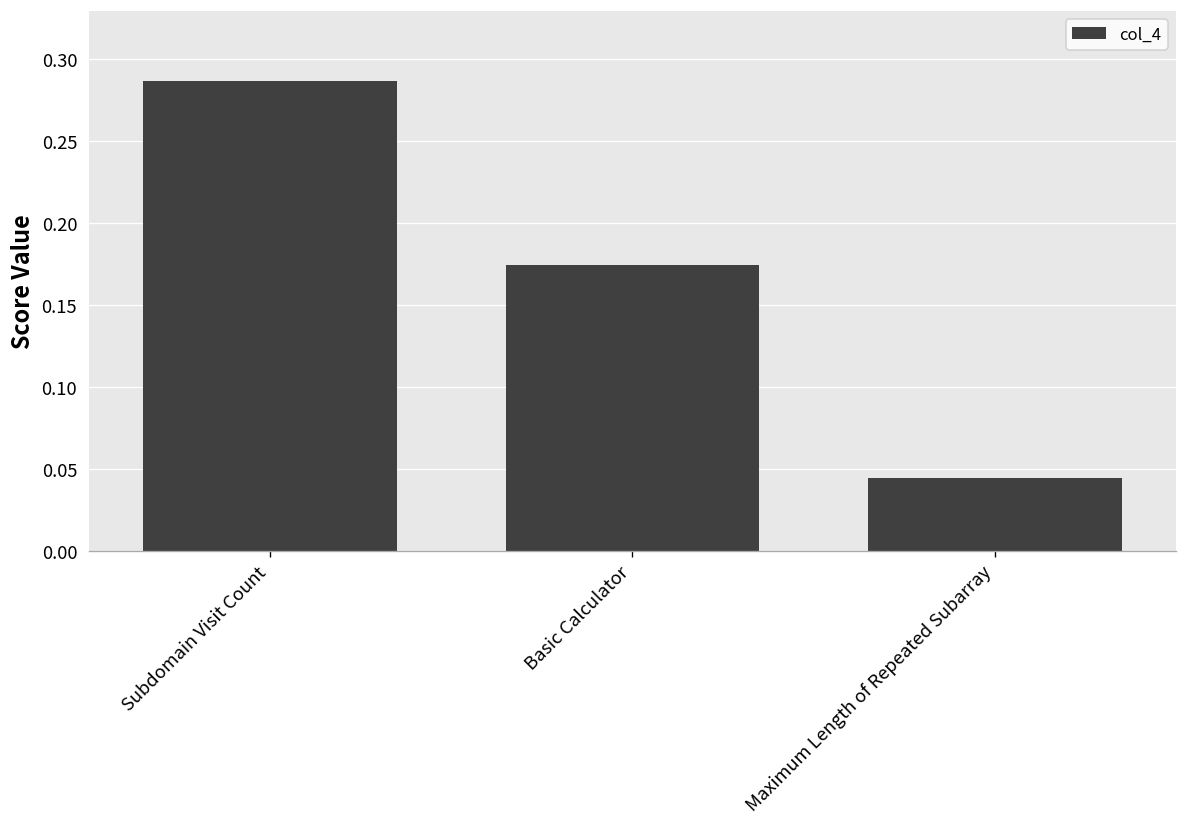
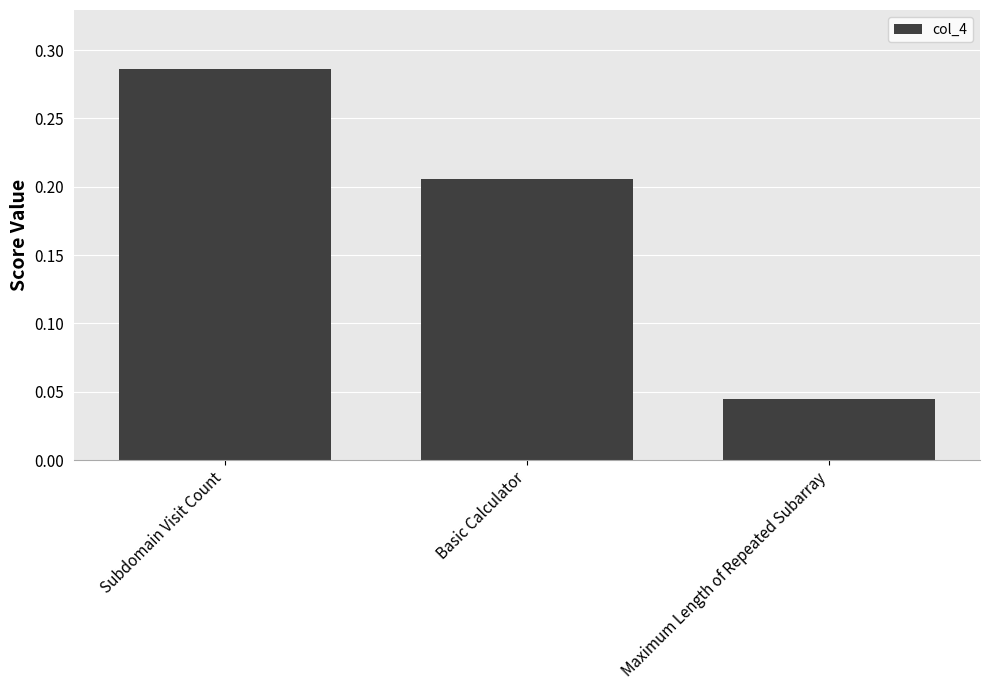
  {
    "Subdomain Visit Count": 0.286,
-   "Basic Calculator": 0.175,
+   "Basic Calculator": 0.205,
    "Maximum Length of Repeated Subarray": 0.044
  }
